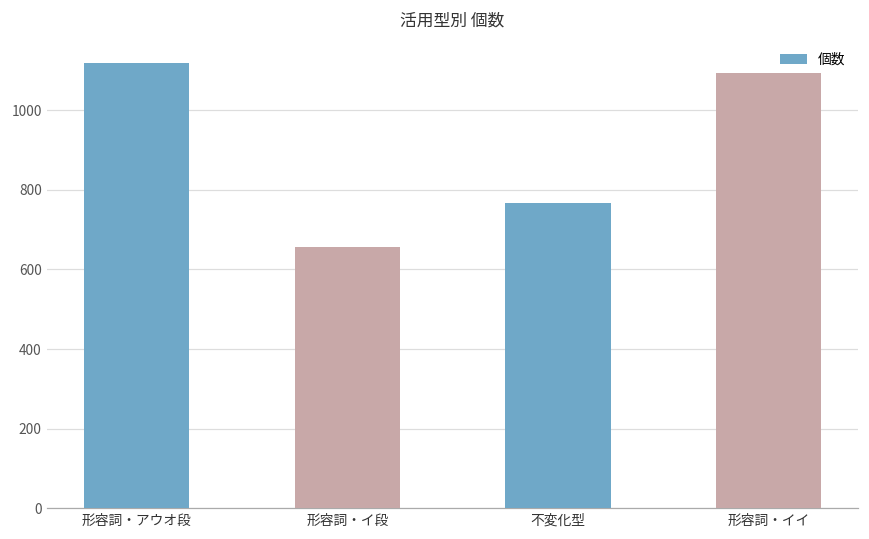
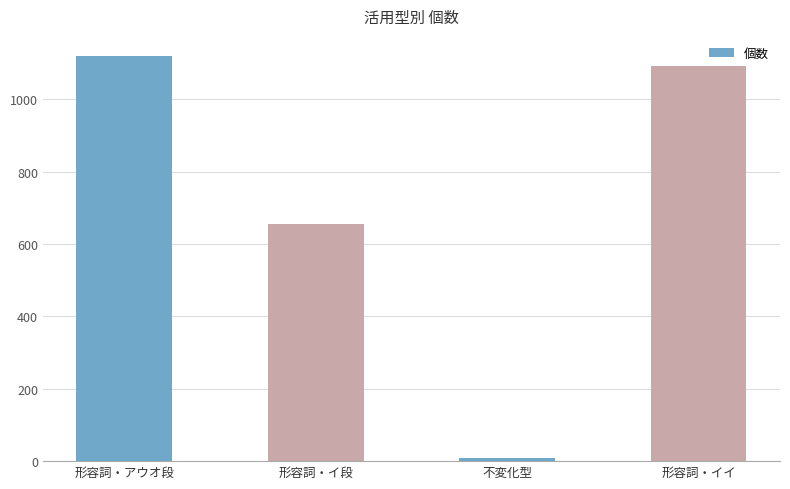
  {
    "形容詞・アウオ段": 1120,
    "形容詞・イ段": 660,
-   "不変化型": 770,
+   "不変化型": 10,
    "形容詞・イイ": 1090
  }
